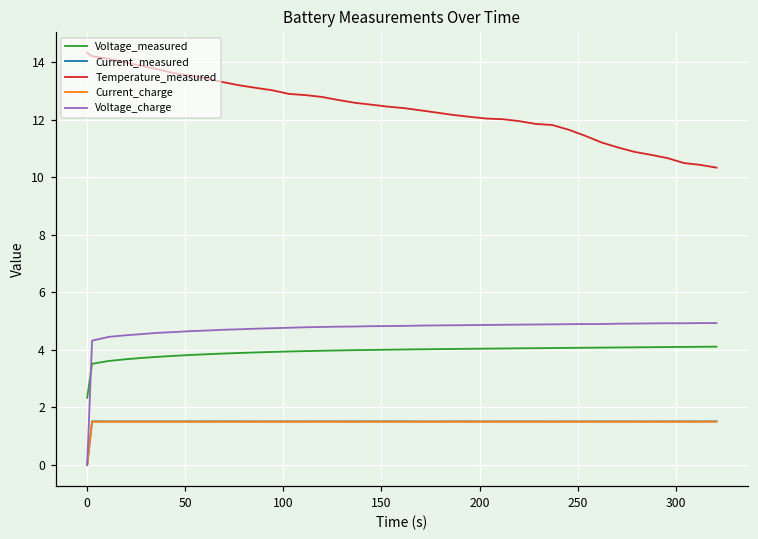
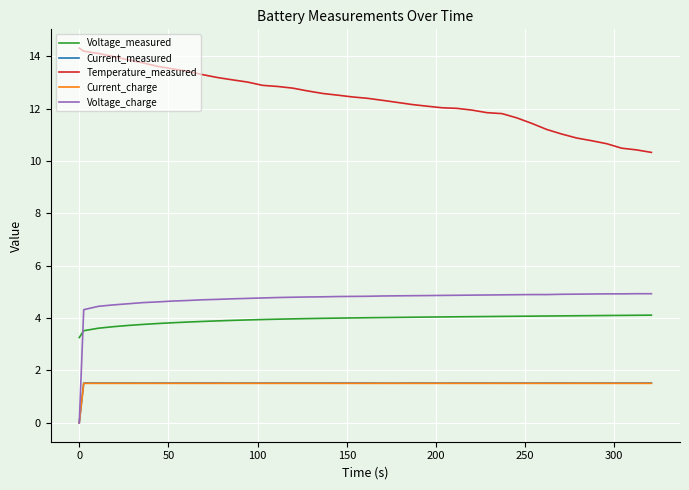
  {
    "Voltage_measured": {
-     "0": 2.3
+     "0": 3.3
    }
  }
